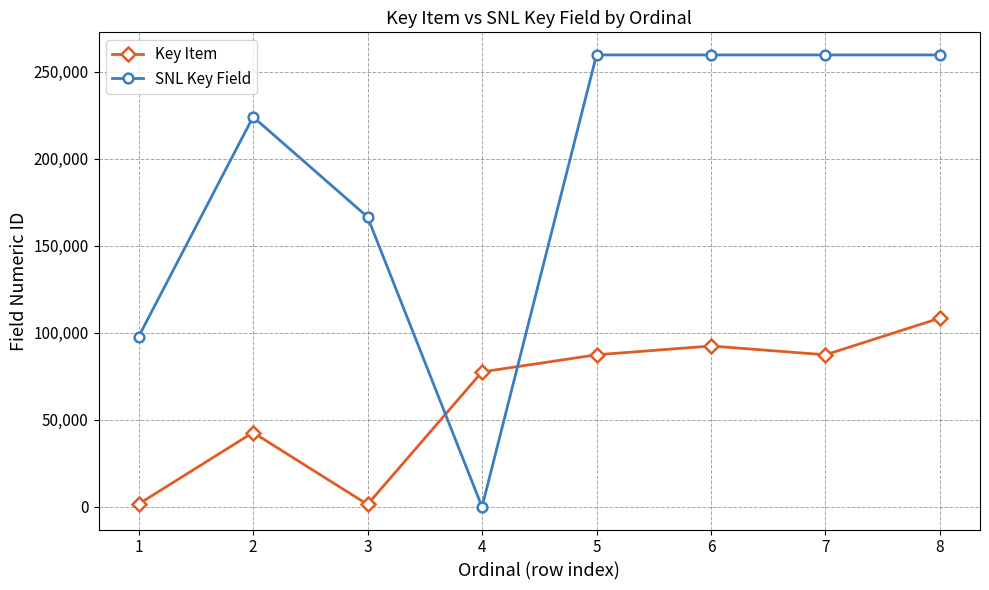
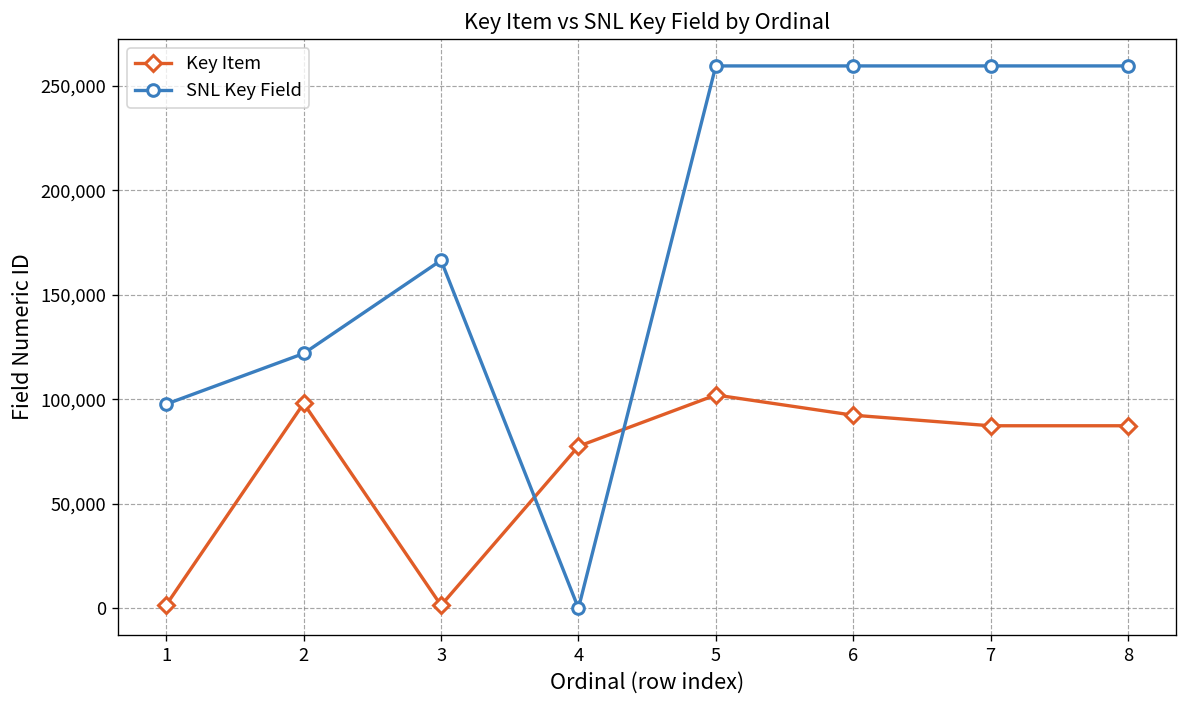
  {
    "Key Item": {
      "1": "2,000",
-     "2": "43,000",
+     "2": "98,000",
      "3": "1,000",
      "4": "78,000",
-     "5": "87,000",
+     "5": "102,000",
      "6": "92,000",
      "7": "87,000",
-     "8": "108,000"
+     "8": "87,000"
    },
    "SNL Key Field": {
      "1": "98,000",
-     "2": "224,000",
+     "2": "122,000",
      "3": "167,000",
      "4": "0",
      "5": "260,000",
      "6": "260,000",
      "7": "260,000",
      "8": "260,000"
    }
  }
